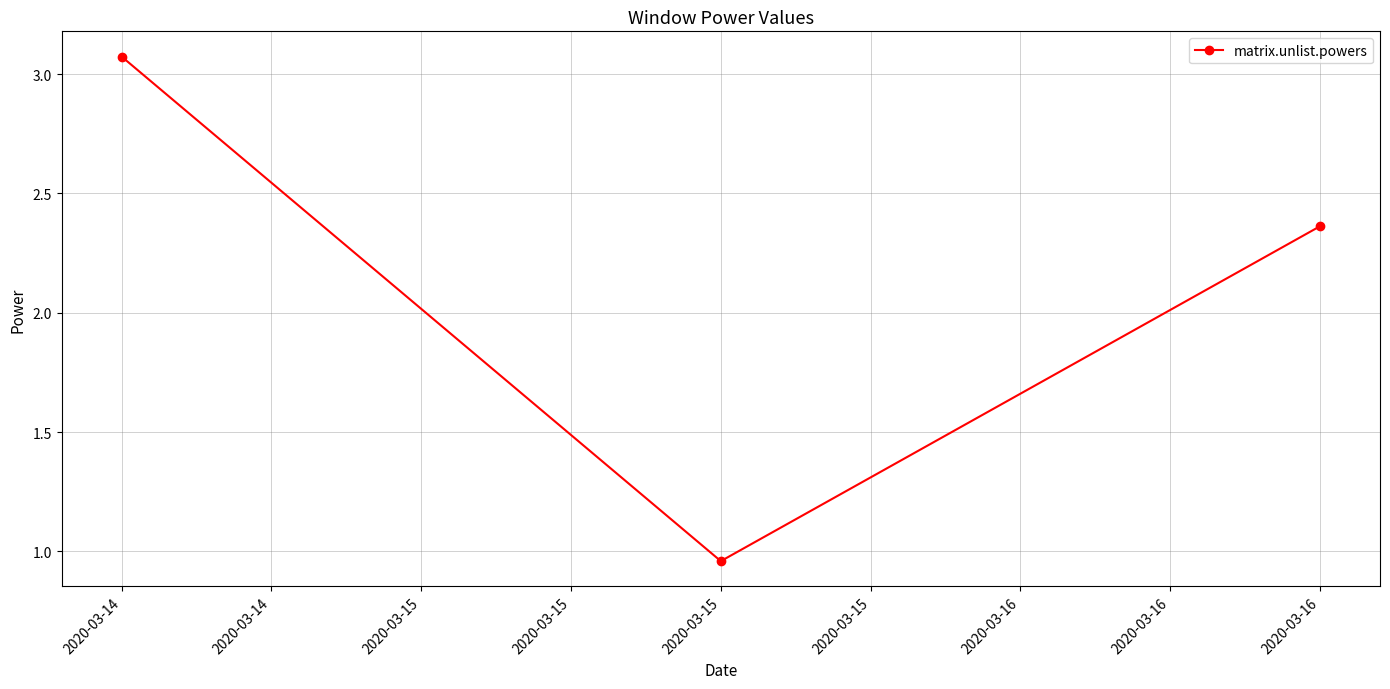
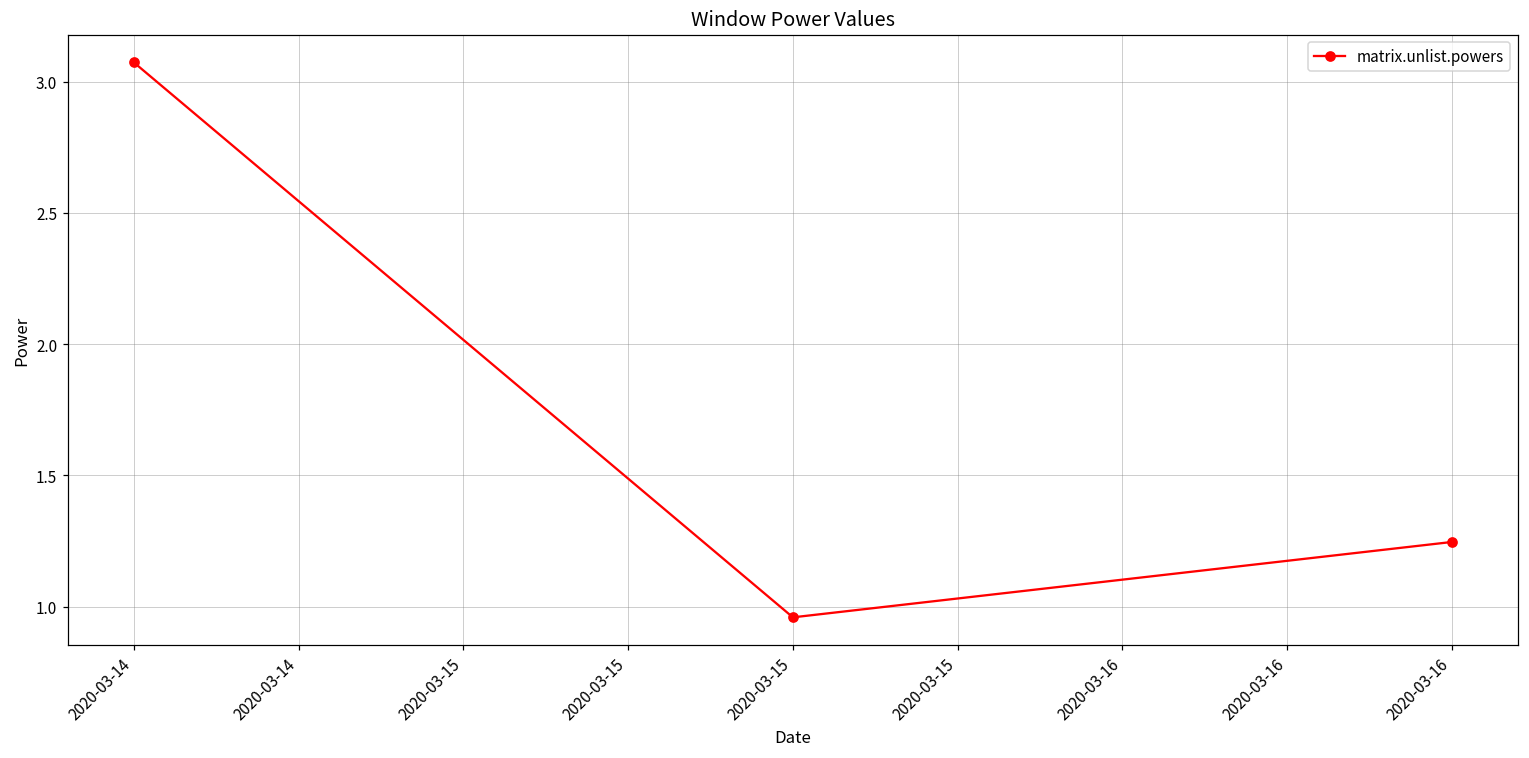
  {
    "2020-03-14": 3.07,
    "2020-03-15": 0.96,
-   "2020-03-16": 2.36
+   "2020-03-16": 1.25
  }
